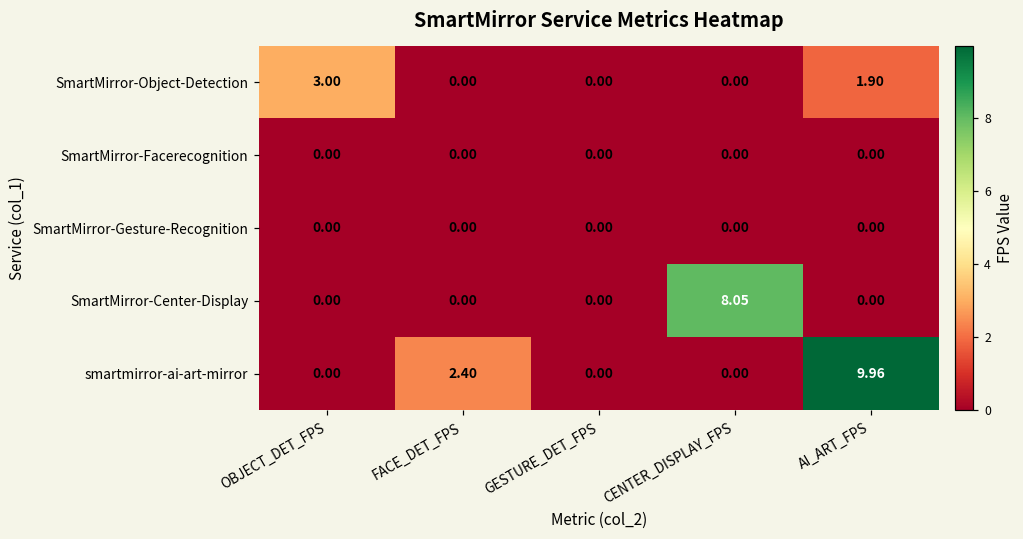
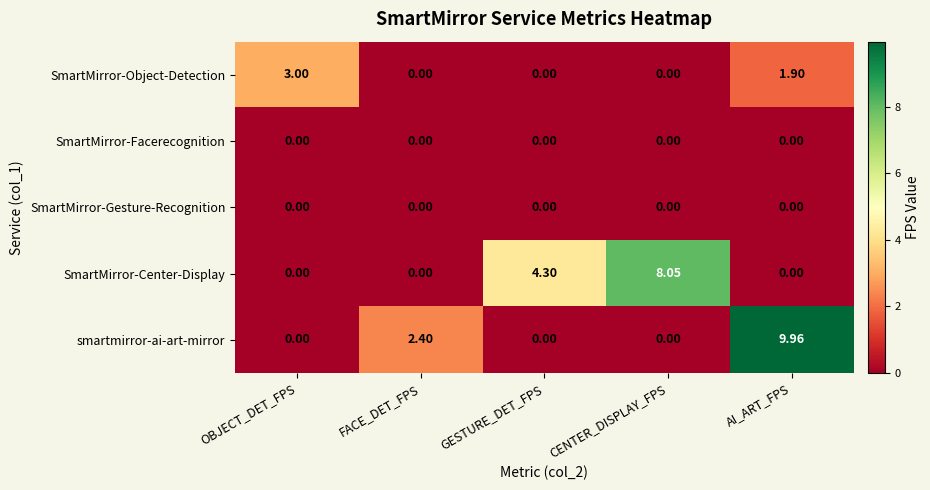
  {
    "SmartMirror-Object-Detection": {
      "OBJECT_DET_FPS": 3.00,
      "FACE_DET_FPS": 0.00,
      "GESTURE_DET_FPS": 0.00,
      "CENTER_DISPLAY_FPS": 0.00,
      "AI_ART_FPS": 1.90
    },
    "SmartMirror-Facerecognition": {
      "OBJECT_DET_FPS": 0.00,
      "FACE_DET_FPS": 0.00,
      "GESTURE_DET_FPS": 0.00,
      "CENTER_DISPLAY_FPS": 0.00,
      "AI_ART_FPS": 0.00
    },
    "SmartMirror-Gesture-Recognition": {
      "OBJECT_DET_FPS": 0.00,
      "FACE_DET_FPS": 0.00,
      "GESTURE_DET_FPS": 0.00,
      "CENTER_DISPLAY_FPS": 0.00,
      "AI_ART_FPS": 0.00
    },
    "SmartMirror-Center-Display": {
      "OBJECT_DET_FPS": 0.00,
      "FACE_DET_FPS": 0.00,
-     "GESTURE_DET_FPS": 0.00,
+     "GESTURE_DET_FPS": 4.30,
      "CENTER_DISPLAY_FPS": 8.05,
      "AI_ART_FPS": 0.00
    },
    "smartmirror-ai-art-mirror": {
      "OBJECT_DET_FPS": 0.00,
      "FACE_DET_FPS": 2.40,
      "GESTURE_DET_FPS": 0.00,
      "CENTER_DISPLAY_FPS": 0.00,
      "AI_ART_FPS": 9.96
    }
  }
